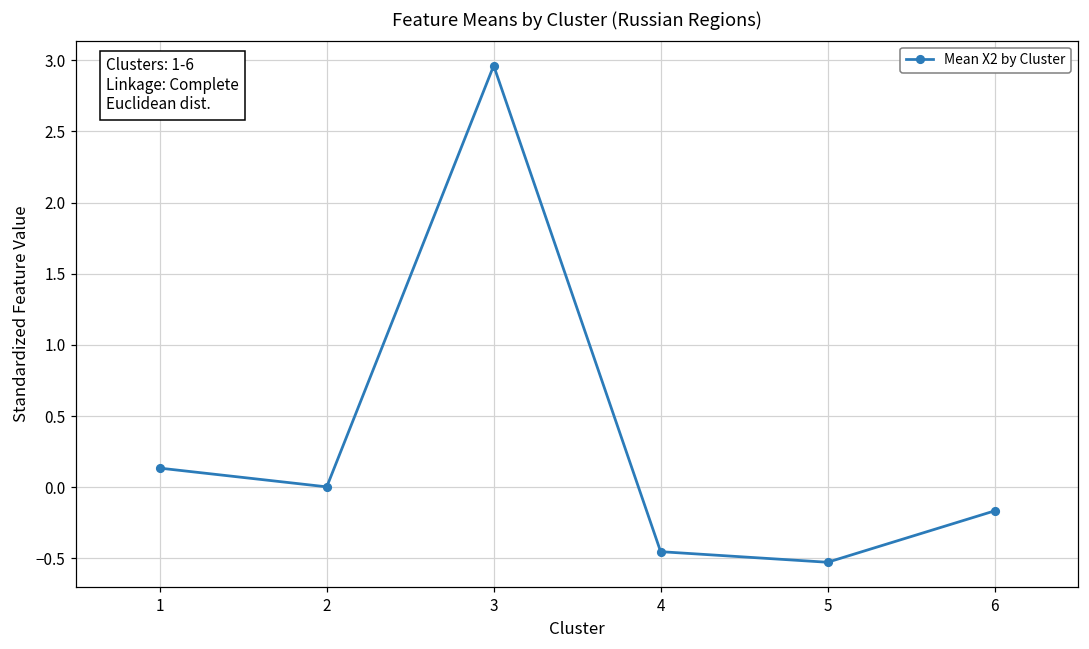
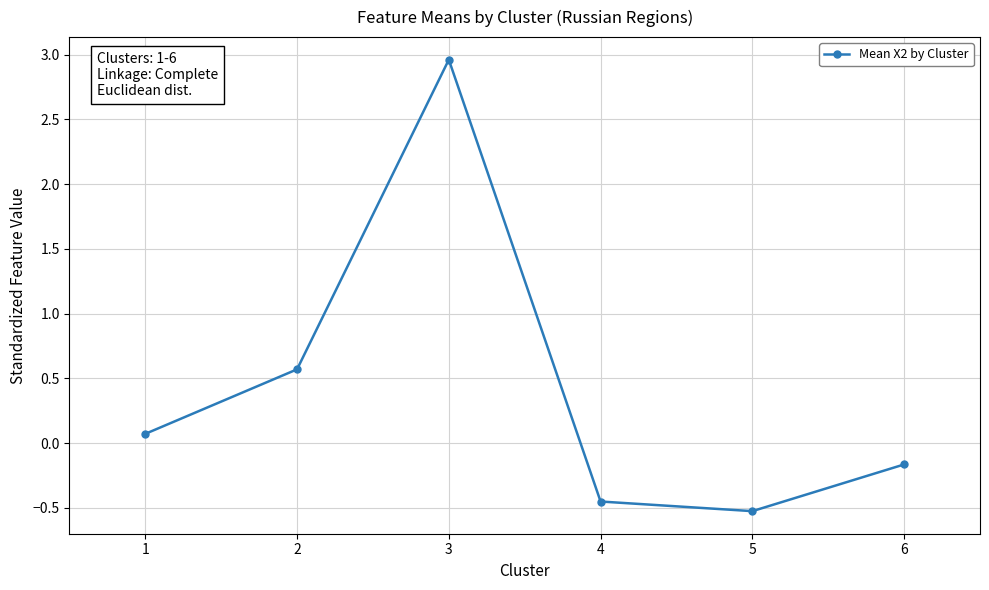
  {
-   "1": 0.13,
-   "2": 0.00,
+   "1": 0.07,
+   "2": 0.57,
    "3": 2.96,
    "4": -0.45,
    "5": -0.53,
    "6": -0.17
  }
